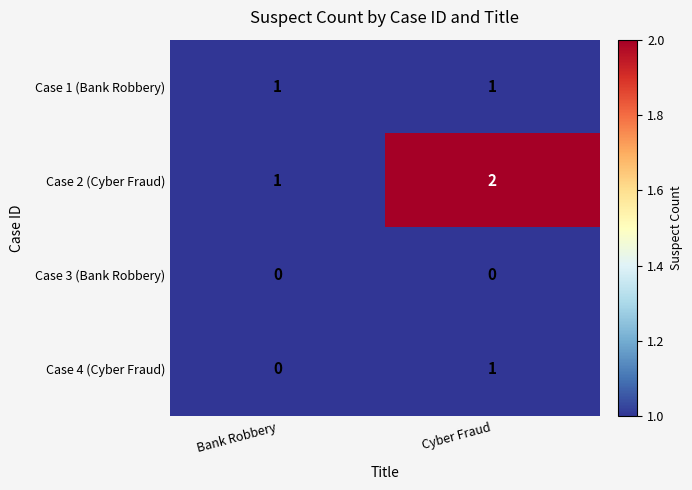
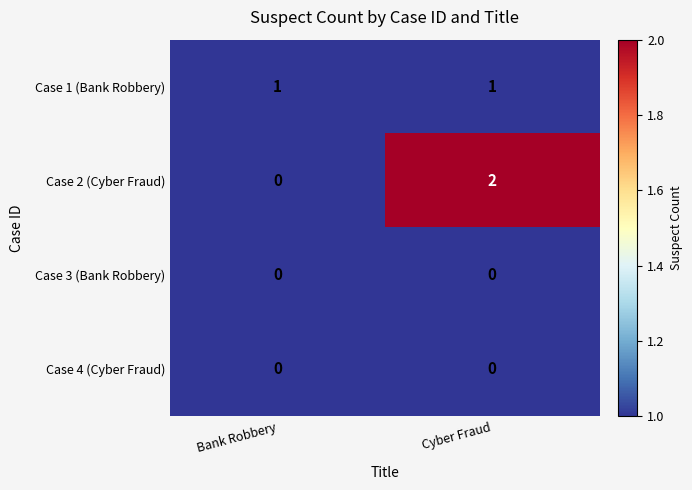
  {
    "Case 1 (Bank Robbery)": {
      "Bank Robbery": 1,
      "Cyber Fraud": 1
    },
    "Case 2 (Cyber Fraud)": {
-     "Bank Robbery": 1,
+     "Bank Robbery": 0,
      "Cyber Fraud": 2
    },
    "Case 3 (Bank Robbery)": {
      "Bank Robbery": 0,
      "Cyber Fraud": 0
    },
    "Case 4 (Cyber Fraud)": {
      "Bank Robbery": 0,
-     "Cyber Fraud": 1
+     "Cyber Fraud": 0
    }
  }
